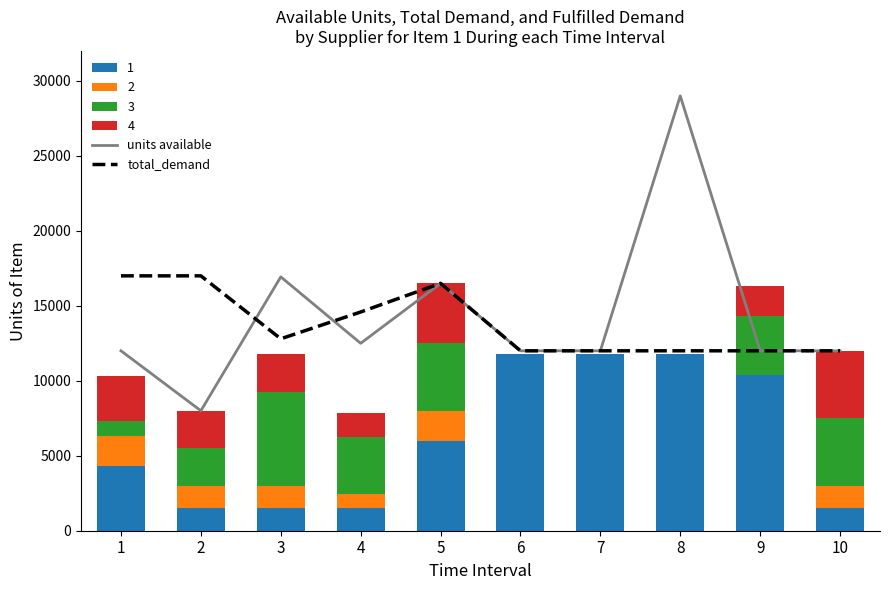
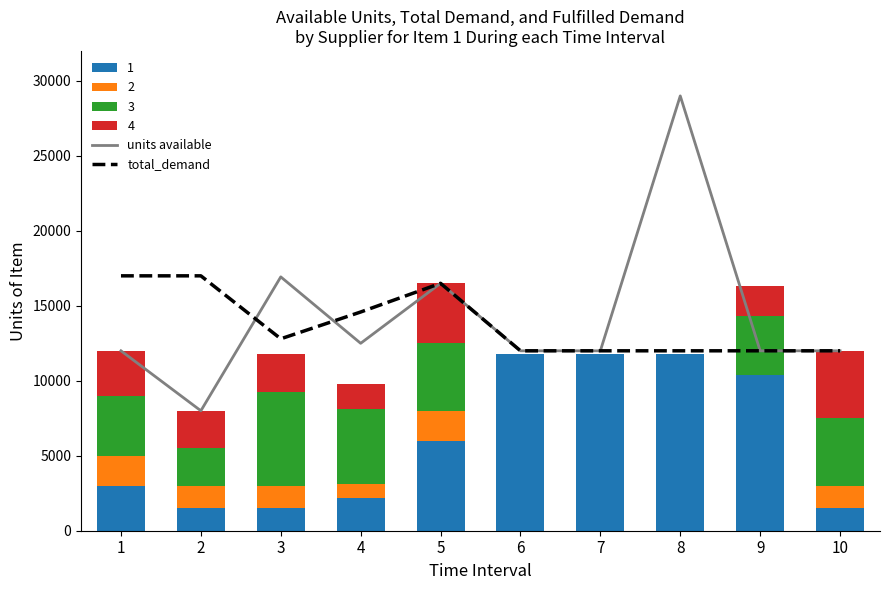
  {
    "1": {
-     "1": 4300,
+     "1": 3000,
      "2": 1500,
      "3": 1500,
-     "4": 1500,
+     "4": 2200,
      "5": 6000,
      "6": 11800,
      "7": 11800,
      "8": 11800,
      "9": 10400,
      "10": 1500
    },
    "units available": {
      "1": 12000,
      "2": 8000,
      "3": 16900,
      "4": 12500,
      "8": 29000
    },
    "total_demand": {
      "1": 17000,
      "2": 17000,
      "3": 12800,
      "4": 14600,
      "8": 12000
    },
    "2": {
      "1": 2000,
      "2": 1500,
      "3": 1500,
      "4": 1000,
      "5": 2000,
      "6": 0,
      "7": 0,
      "8": 0,
      "9": 0,
      "10": 1500
    },
    "3": {
-     "1": 1000,
+     "1": 4000,
      "2": 2500,
      "3": 6300,
-     "4": 3800,
+     "4": 5000,
      "5": 4500,
      "6": 0,
      "7": 0,
      "8": 0,
      "9": 4000,
      "10": 4500
    },
    "4": {
      "1": 3000,
      "2": 2500,
      "3": 2500,
      "4": 1700,
      "5": 4000,
      "6": 0,
      "7": 0,
      "8": 0,
      "9": 2000,
      "10": 4500
    }
  }
